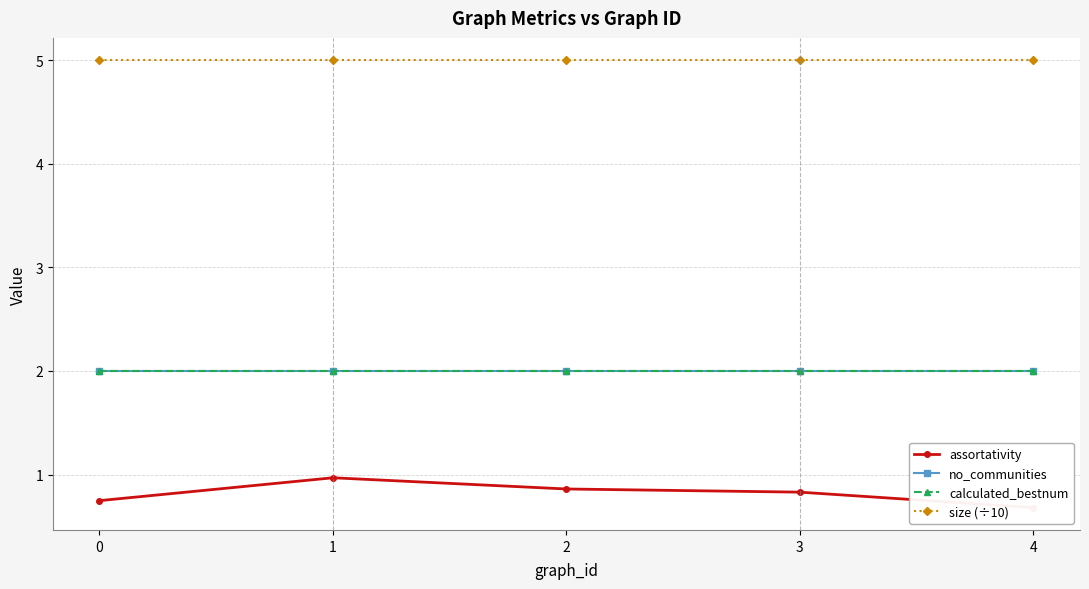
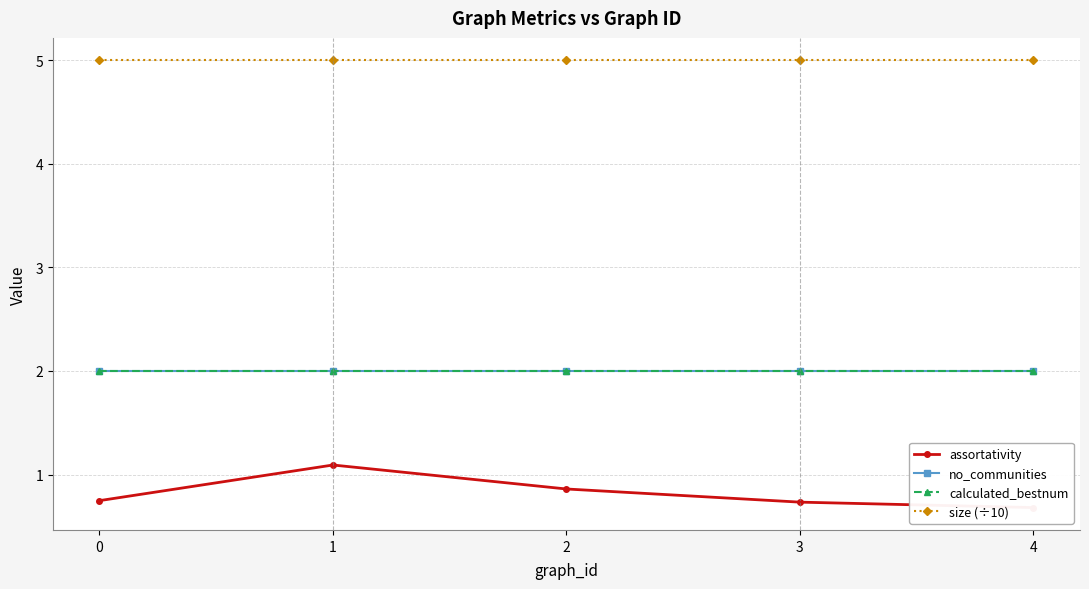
  {
    "assortativity": {
      "0": 0.75,
-     "1": 0.97,
+     "1": 1.09,
      "2": 0.86,
-     "3": 0.83
+     "3": 0.73
    },
    "calculated_bestnum": {
      "0": 2.00,
      "1": 2.00,
      "2": 2.00,
      "3": 2.00,
      "4": 2.00
    },
    "size (÷10)": {
      "0": 5.00,
      "1": 5.00,
      "2": 5.00,
      "3": 5.00,
      "4": 5.00
    }
  }
